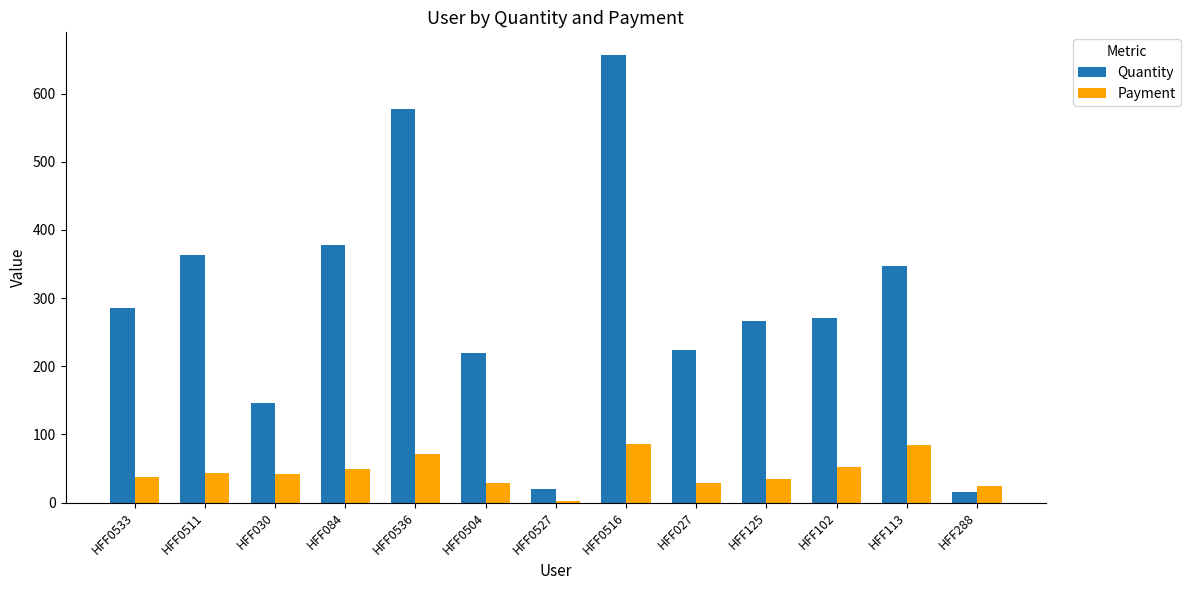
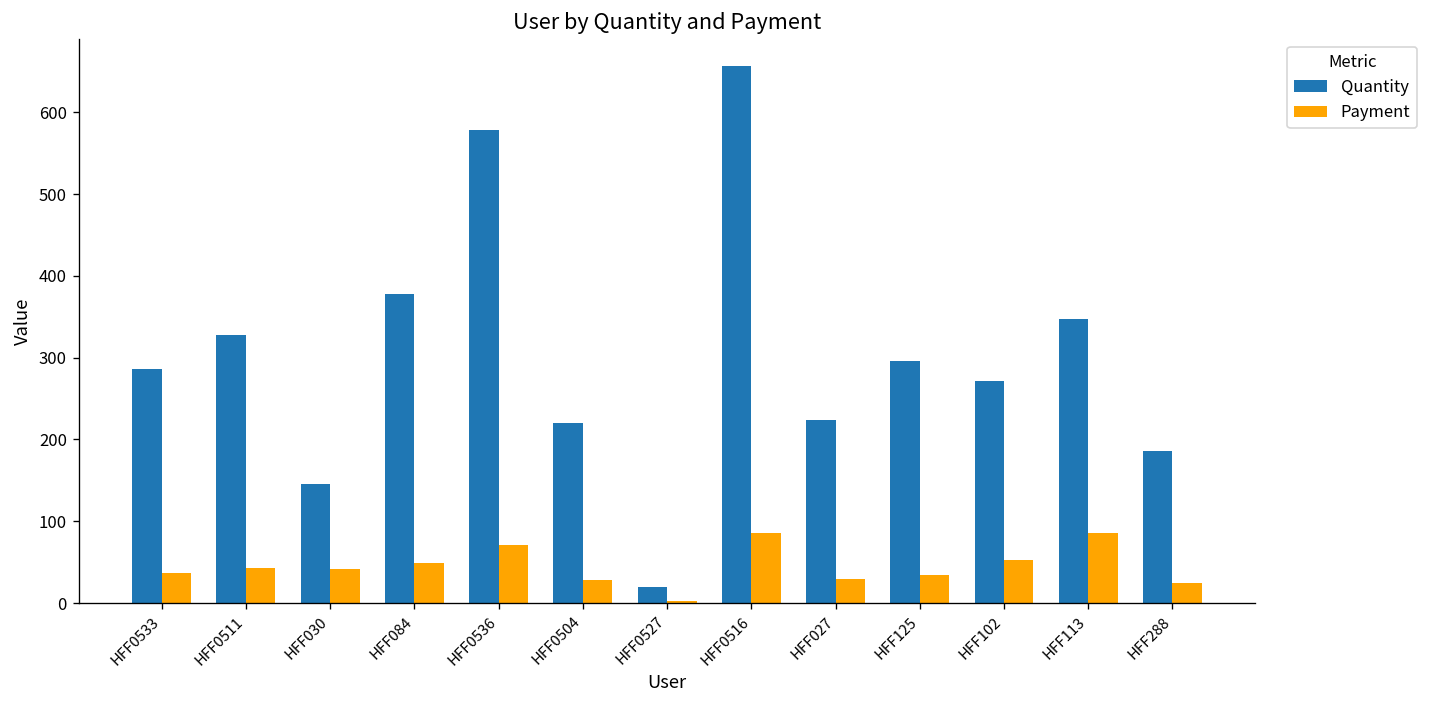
  {
    "Quantity": {
      "HFF0533": 290,
-     "HFF0511": 360,
+     "HFF0511": 330,
      "HFF030": 150,
      "HFF084": 380,
      "HFF0536": 580,
      "HFF0504": 220,
      "HFF0527": 20,
      "HFF0516": 660,
      "HFF027": 220,
-     "HFF125": 270,
+     "HFF125": 300,
      "HFF102": 270,
      "HFF113": 350,
-     "HFF288": 20
+     "HFF288": 190
    },
    "Payment": {
      "HFF0533": 40,
      "HFF0511": 40,
      "HFF030": 40,
      "HFF084": 50,
      "HFF0536": 70,
      "HFF0504": 30,
      "HFF0516": 90,
      "HFF027": 30,
      "HFF125": 30,
      "HFF102": 50,
      "HFF113": 90,
      "HFF288": 20
    }
  }
